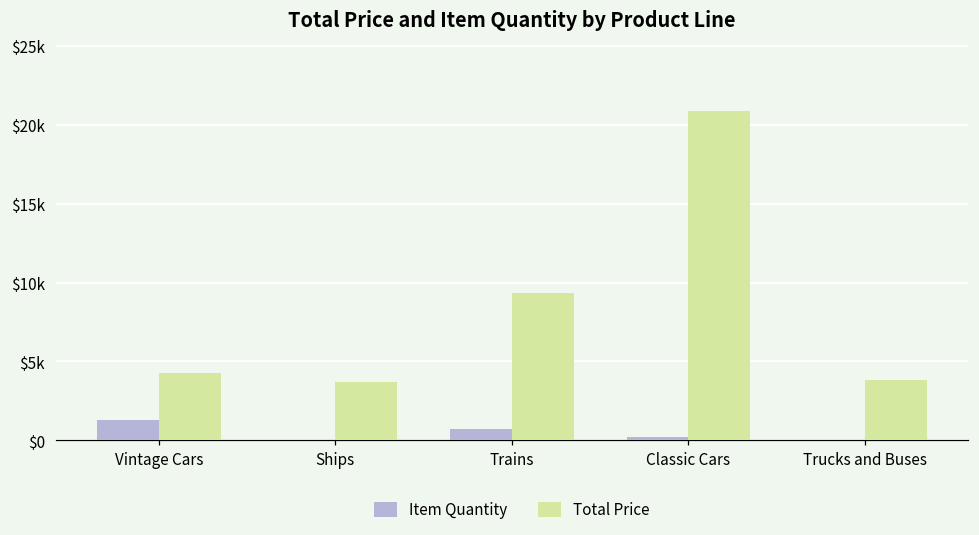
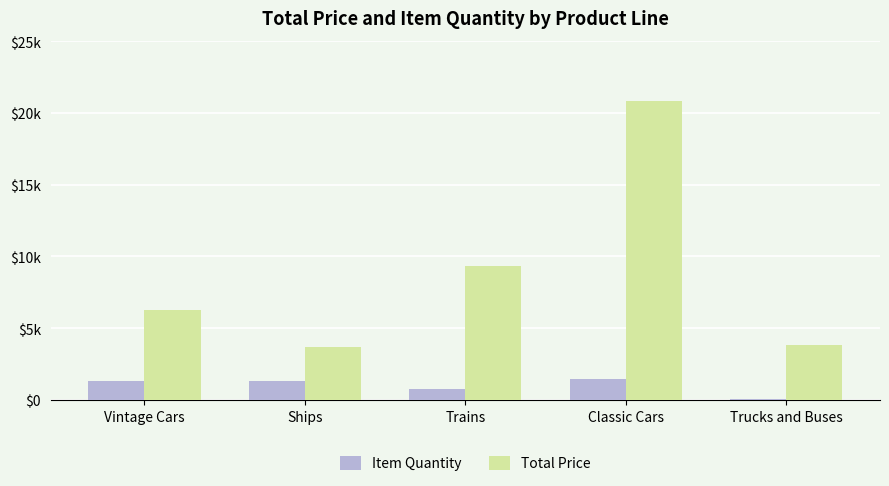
  {
    "Item Quantity": {
      "Vintage Cars": "$1300",
-     "Ships": "$0",
+     "Ships": "$1300",
      "Trains": "$700",
-     "Classic Cars": "$200"
+     "Classic Cars": "$1500"
    },
    "Total Price": {
-     "Vintage Cars": "$4300",
+     "Vintage Cars": "$6200",
      "Ships": "$3700",
      "Trains": "$9300",
      "Classic Cars": "$20900",
      "Trucks and Buses": "$3800"
    }
  }
